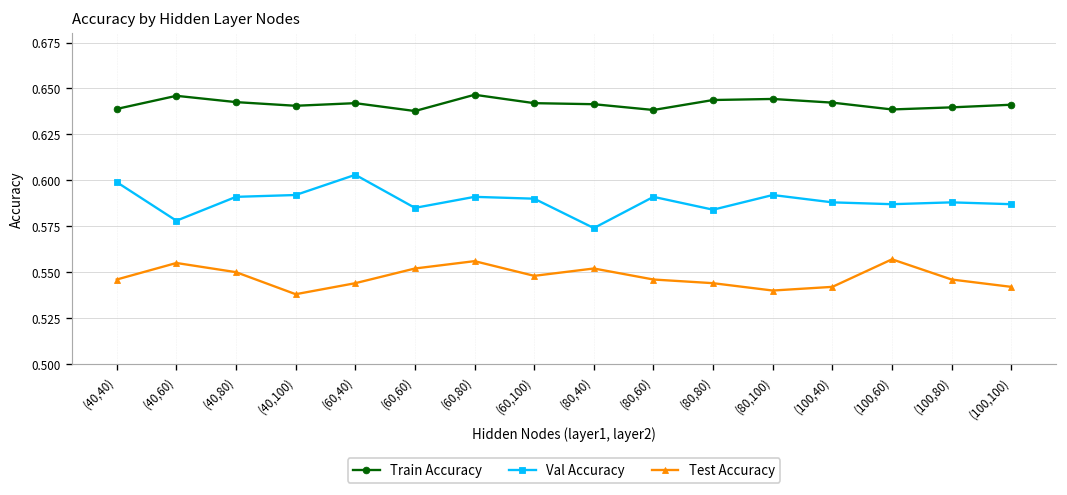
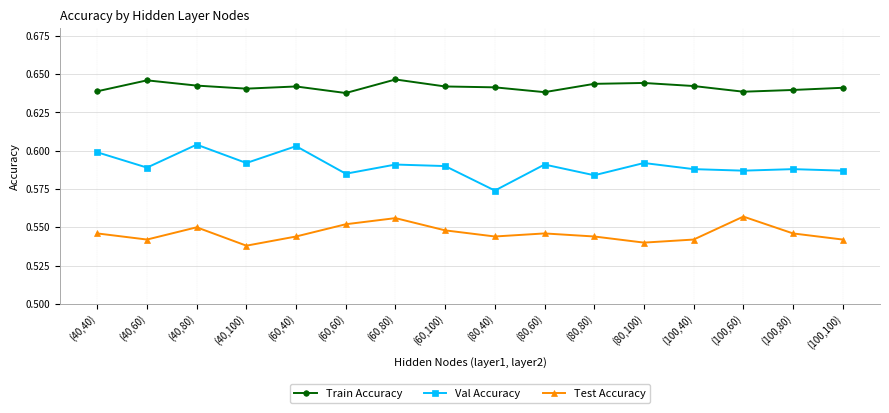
  {
    "Train Accuracy": {
      "(40,40)": 0.639,
      "(40,60)": 0.646,
      "(40,80)": 0.643,
      "(40,100)": 0.641,
      "(60,40)": 0.642,
      "(60,60)": 0.638,
      "(60,80)": 0.647,
      "(60,100)": 0.642,
      "(80,40)": 0.641,
      "(80,60)": 0.638,
      "(80,80)": 0.644,
      "(80,100)": 0.644,
      "(100,40)": 0.642,
      "(100,60)": 0.639,
      "(100,80)": 0.640,
      "(100,100)": 0.641
    },
    "Val Accuracy": {
      "(40,40)": 0.599,
-     "(40,60)": 0.578,
-     "(40,80)": 0.591,
+     "(40,60)": 0.589,
+     "(40,80)": 0.604,
      "(40,100)": 0.592,
      "(60,40)": 0.603,
      "(60,60)": 0.585,
      "(60,80)": 0.591,
      "(60,100)": 0.590,
      "(80,40)": 0.574,
      "(80,60)": 0.591,
      "(80,80)": 0.584,
      "(80,100)": 0.592,
      "(100,40)": 0.588,
      "(100,60)": 0.587,
      "(100,80)": 0.588,
      "(100,100)": 0.587
    },
    "Test Accuracy": {
      "(40,40)": 0.546,
-     "(40,60)": 0.555,
+     "(40,60)": 0.542,
      "(40,80)": 0.550,
      "(40,100)": 0.538,
      "(60,40)": 0.544,
      "(60,60)": 0.552,
      "(60,80)": 0.556,
      "(60,100)": 0.548,
-     "(80,40)": 0.552,
+     "(80,40)": 0.544,
      "(80,60)": 0.546,
      "(80,80)": 0.544,
      "(80,100)": 0.540,
      "(100,40)": 0.542,
      "(100,60)": 0.557,
      "(100,80)": 0.546,
      "(100,100)": 0.542
    }
  }
